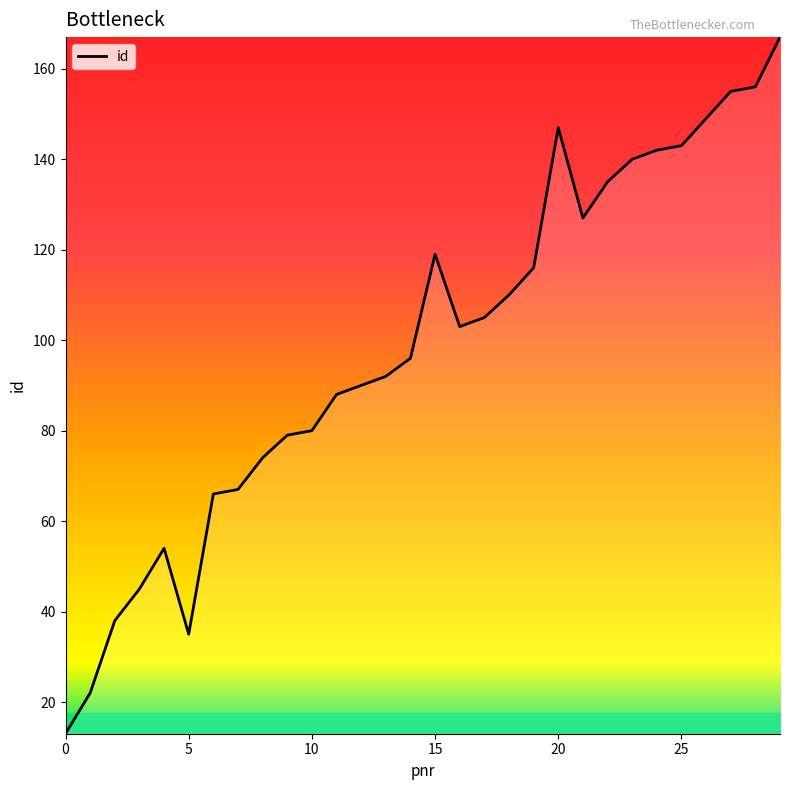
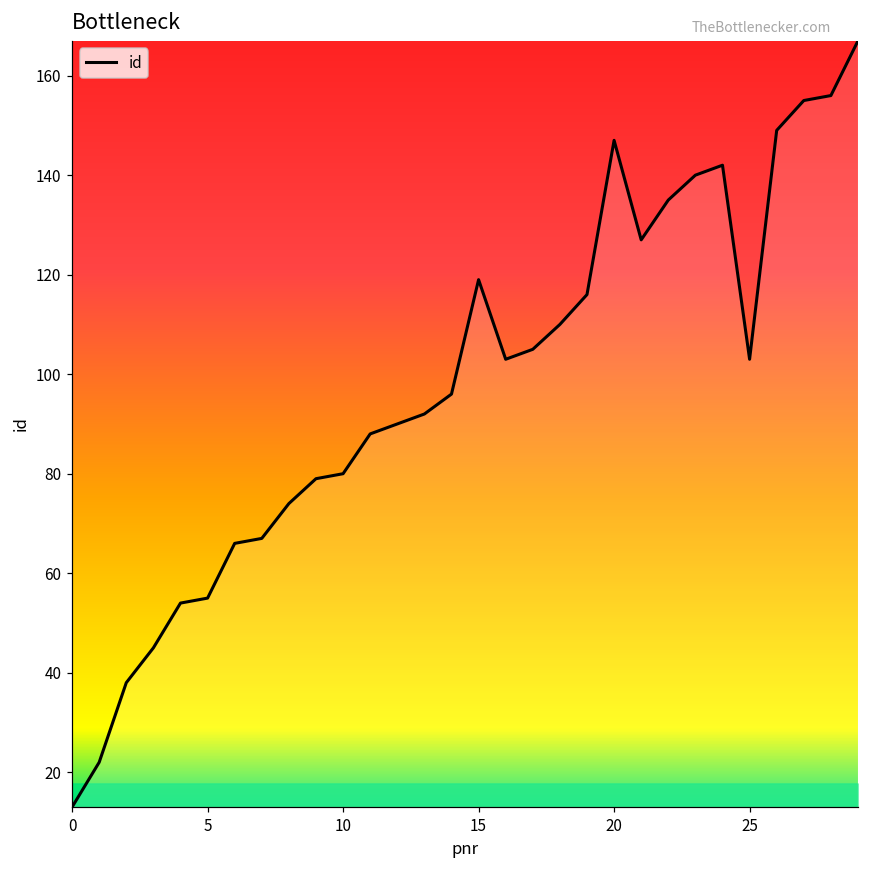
  {
    "id": {
      "0": 13,
-     "5": 35,
+     "5": 55,
      "10": 80,
      "15": 119,
      "20": 147,
-     "25": 143
+     "25": 103
    }
  }
